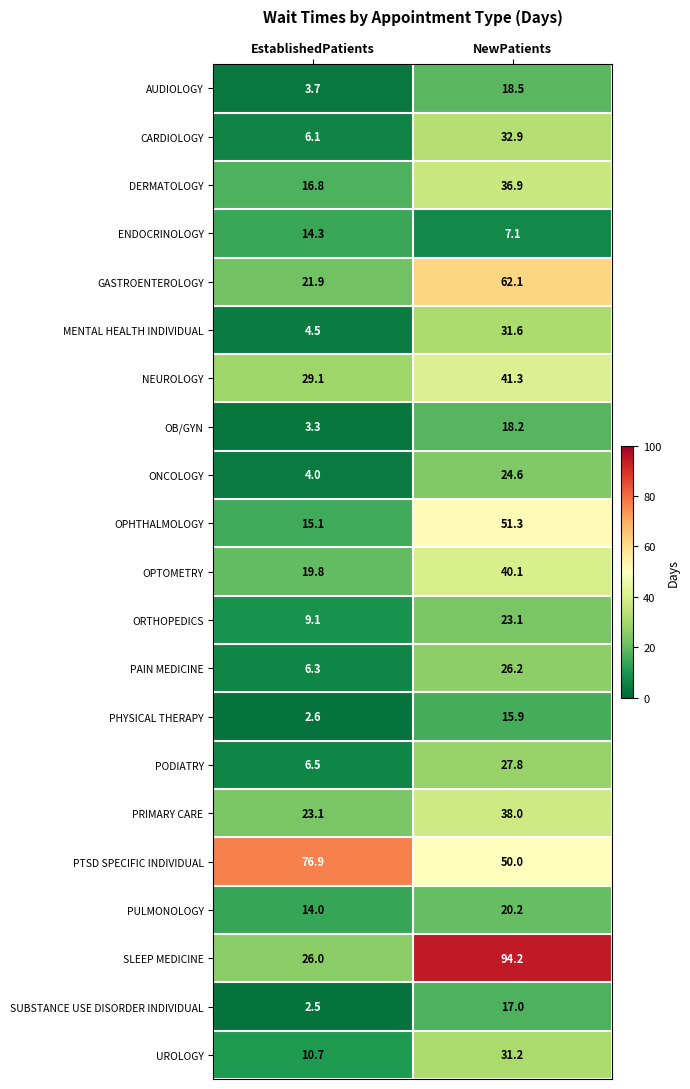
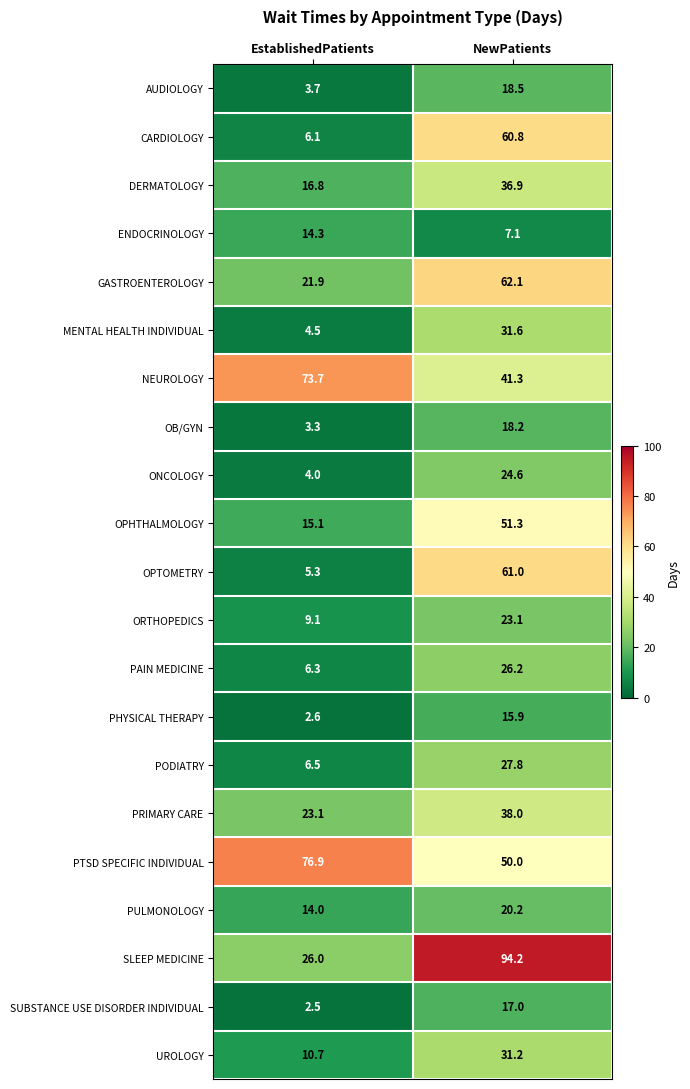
  {
    "AUDIOLOGY": {
      "EstablishedPatients": 3.7,
      "NewPatients": 18.5
    },
    "CARDIOLOGY": {
      "EstablishedPatients": 6.1,
-     "NewPatients": 32.9
+     "NewPatients": 60.8
    },
    "DERMATOLOGY": {
      "EstablishedPatients": 16.8,
      "NewPatients": 36.9
    },
    "ENDOCRINOLOGY": {
      "EstablishedPatients": 14.3,
      "NewPatients": 7.1
    },
    "GASTROENTEROLOGY": {
      "EstablishedPatients": 21.9,
      "NewPatients": 62.1
    },
    "MENTAL HEALTH INDIVIDUAL": {
      "EstablishedPatients": 4.5,
      "NewPatients": 31.6
    },
    "NEUROLOGY": {
-     "EstablishedPatients": 29.1,
+     "EstablishedPatients": 73.7,
      "NewPatients": 41.3
    },
    "OB/GYN": {
      "EstablishedPatients": 3.3,
      "NewPatients": 18.2
    },
    "ONCOLOGY": {
      "EstablishedPatients": 4.0,
      "NewPatients": 24.6
    },
    "OPHTHALMOLOGY": {
      "EstablishedPatients": 15.1,
      "NewPatients": 51.3
    },
    "OPTOMETRY": {
-     "EstablishedPatients": 19.8,
-     "NewPatients": 40.1
+     "EstablishedPatients": 5.3,
+     "NewPatients": 61.0
    },
    "ORTHOPEDICS": {
      "EstablishedPatients": 9.1,
      "NewPatients": 23.1
    },
    "PAIN MEDICINE": {
      "EstablishedPatients": 6.3,
      "NewPatients": 26.2
    },
    "PHYSICAL THERAPY": {
      "EstablishedPatients": 2.6,
      "NewPatients": 15.9
    },
    "PODIATRY": {
      "EstablishedPatients": 6.5,
      "NewPatients": 27.8
    },
    "PRIMARY CARE": {
      "EstablishedPatients": 23.1,
      "NewPatients": 38.0
    },
    "PTSD SPECIFIC INDIVIDUAL": {
      "EstablishedPatients": 76.9,
      "NewPatients": 50.0
    },
    "PULMONOLOGY": {
      "EstablishedPatients": 14.0,
      "NewPatients": 20.2
    },
    "SLEEP MEDICINE": {
      "EstablishedPatients": 26.0,
      "NewPatients": 94.2
    },
    "SUBSTANCE USE DISORDER INDIVIDUAL": {
      "EstablishedPatients": 2.5,
      "NewPatients": 17.0
    },
    "UROLOGY": {
      "EstablishedPatients": 10.7,
      "NewPatients": 31.2
    }
  }
